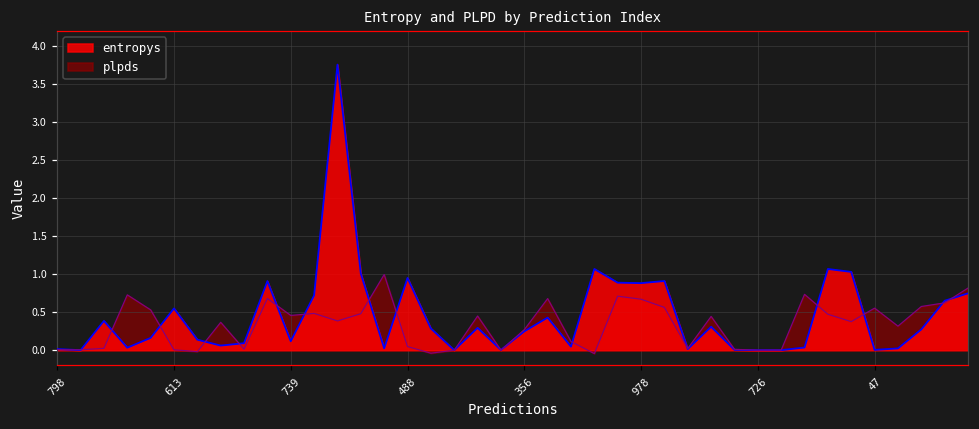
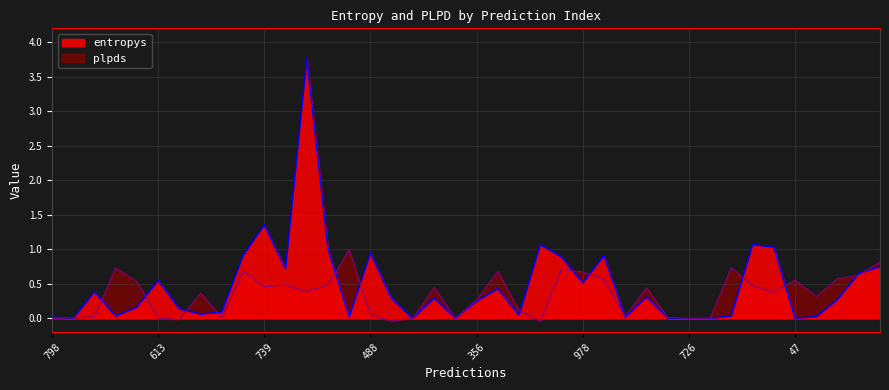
  {
    "entropys": {
      "613": 0.6,
-     "739": 0.1,
+     "739": 1.4,
      "488": 1.0,
-     "978": 0.9,
+     "978": 0.5,
      "47": 0.0
    }
  }
